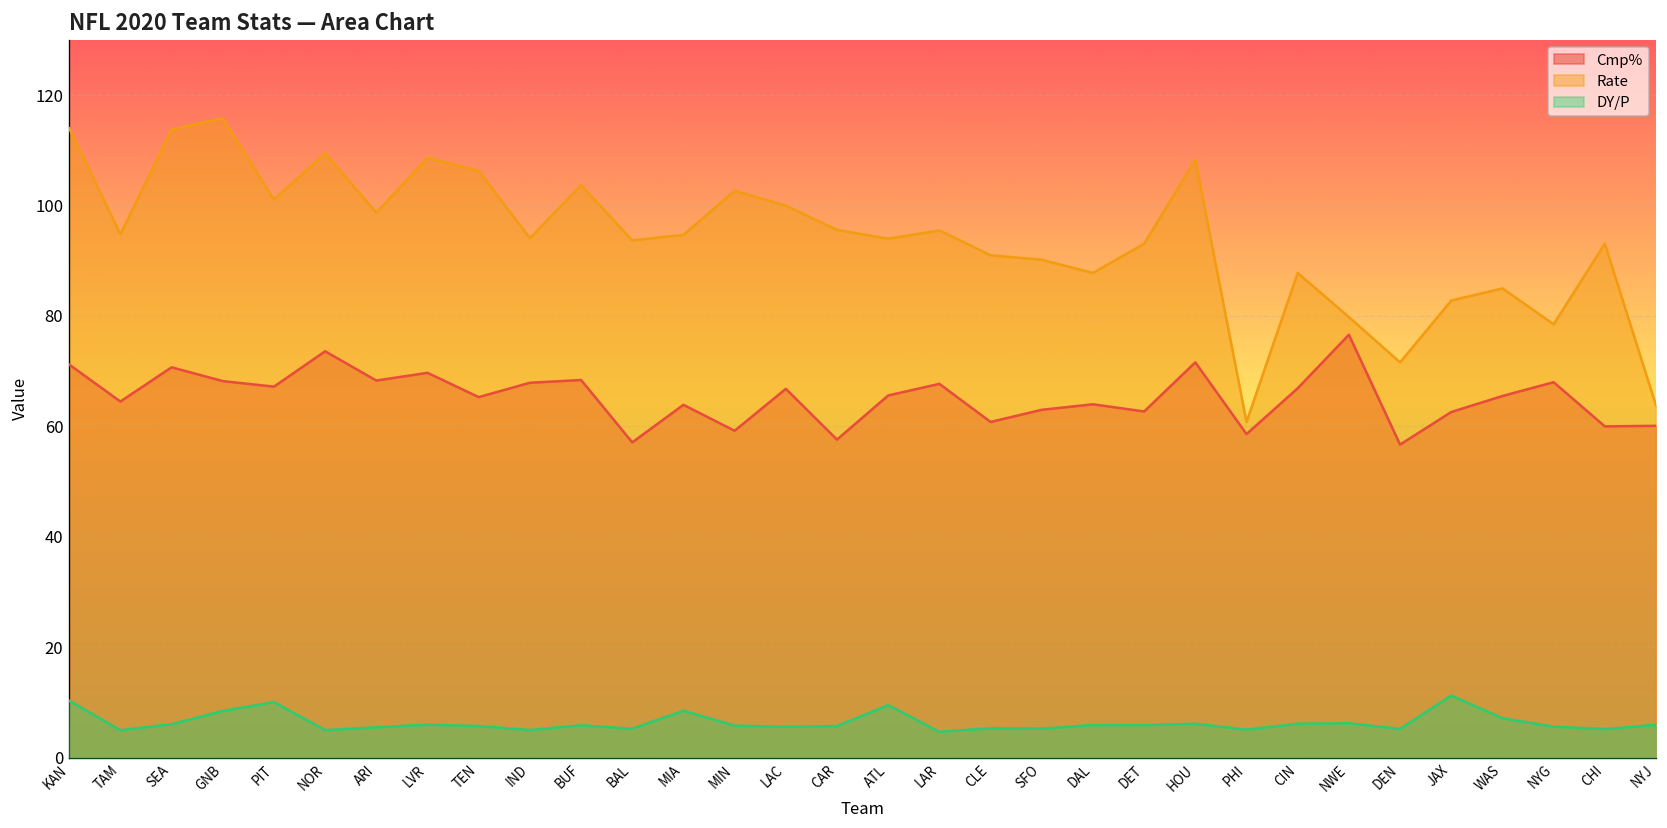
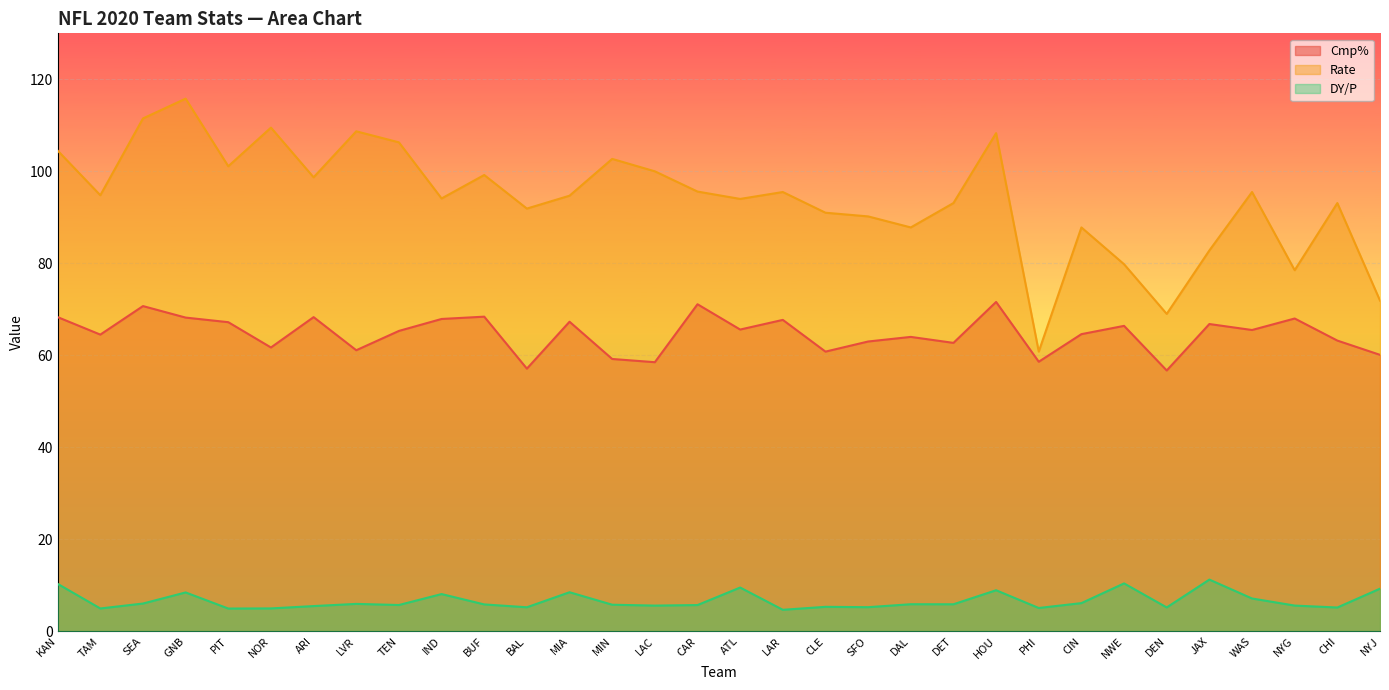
  {
    "Cmp%": {
-     "KAN": 71,
+     "KAN": 68,
      "TAM": 65,
      "SEA": 71,
      "GNB": 68,
      "PIT": 67,
-     "NOR": 74,
+     "NOR": 62,
      "ARI": 68,
-     "LVR": 70,
+     "LVR": 61,
      "TEN": 65,
      "IND": 68,
      "BUF": 68,
      "BAL": 57,
-     "MIA": 64,
+     "MIA": 67,
      "MIN": 59,
-     "LAC": 67,
-     "CAR": 58,
+     "LAC": 59,
+     "CAR": 71,
      "ATL": 66,
      "LAR": 68,
      "CLE": 61,
      "SFO": 63,
      "DAL": 64,
      "DET": 63,
      "HOU": 72,
      "PHI": 59,
-     "CIN": 67,
-     "NWE": 77,
+     "CIN": 65,
+     "NWE": 66,
      "DEN": 57,
-     "JAX": 63,
+     "JAX": 67,
      "WAS": 66,
      "NYG": 68,
-     "CHI": 60,
+     "CHI": 63,
      "NYJ": 60
    },
    "Rate": {
-     "KAN": 114,
+     "KAN": 105,
      "TAM": 95,
-     "SEA": 114,
+     "SEA": 112,
      "GNB": 116,
      "PIT": 101,
      "NOR": 110,
      "ARI": 99,
      "LVR": 109,
      "TEN": 106,
      "IND": 94,
-     "BUF": 104,
-     "BAL": 94,
+     "BUF": 99,
+     "BAL": 92,
      "MIA": 95,
      "MIN": 103,
      "LAC": 100,
      "CAR": 96,
      "ATL": 94,
      "LAR": 96,
      "CLE": 91,
      "SFO": 90,
      "DAL": 88,
      "DET": 93,
      "HOU": 108,
      "PHI": 61,
      "CIN": 88,
      "NWE": 80,
-     "DEN": 72,
+     "DEN": 69,
      "JAX": 83,
-     "WAS": 85,
+     "WAS": 96,
      "NYG": 79,
      "CHI": 93,
-     "NYJ": 64
+     "NYJ": 72
    },
    "DY/P": {
      "KAN": 10,
      "TAM": 5,
      "SEA": 6,
      "GNB": 8,
-     "PIT": 10,
+     "PIT": 5,
      "NOR": 5,
      "ARI": 5,
      "LVR": 6,
      "TEN": 6,
-     "IND": 5,
+     "IND": 8,
      "BUF": 6,
      "BAL": 5,
      "MIA": 8,
      "MIN": 6,
      "LAC": 6,
      "CAR": 6,
      "ATL": 10,
      "LAR": 5,
      "CLE": 5,
      "SFO": 5,
      "DAL": 6,
      "DET": 6,
-     "HOU": 6,
+     "HOU": 9,
      "PHI": 5,
      "CIN": 6,
-     "NWE": 6,
+     "NWE": 10,
      "DEN": 5,
      "JAX": 11,
      "WAS": 7,
      "NYG": 6,
      "CHI": 5,
-     "NYJ": 6
+     "NYJ": 9
    }
  }
